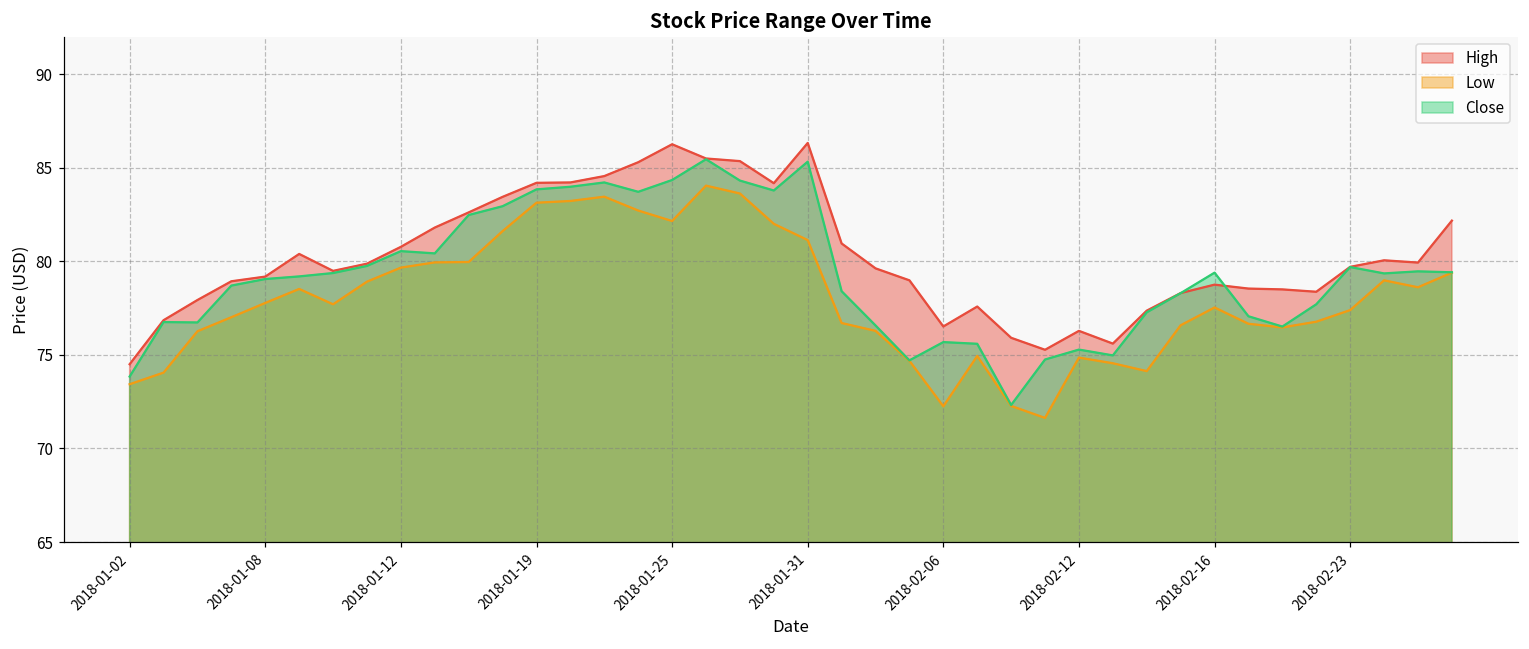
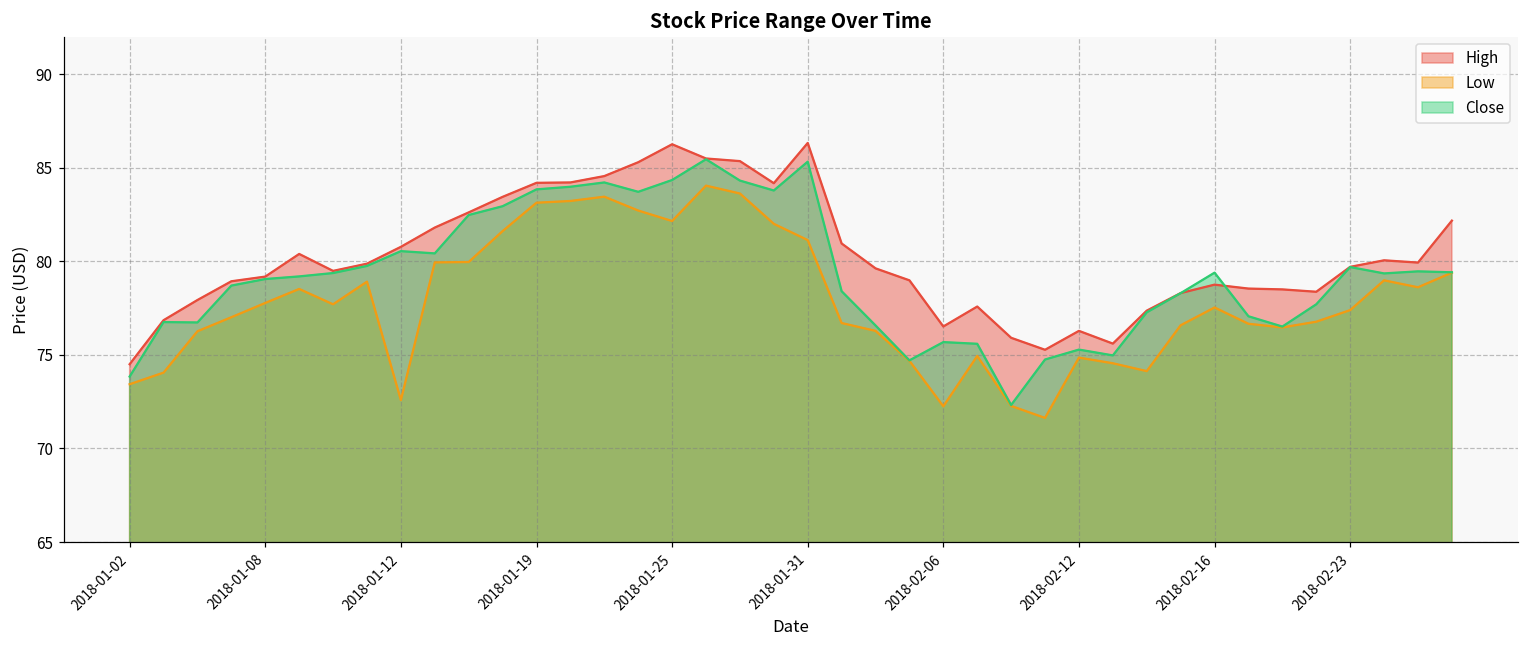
  {
    "High": {
      "2018-01-02": 74.5,
      "2018-01-12": 80.8,
      "2018-01-19": 84.2,
      "2018-01-25": 86.3,
      "2018-01-31": 86.3,
      "2018-02-06": 76.5,
      "2018-02-12": 76.3,
      "2018-02-16": 78.8
    },
    "Low": {
      "2018-01-02": 73.4,
      "2018-01-08": 77.8,
-     "2018-01-12": 79.7,
+     "2018-01-12": 72.6,
      "2018-01-19": 83.1,
      "2018-01-25": 82.2,
      "2018-01-31": 81.1,
      "2018-02-06": 72.3,
      "2018-02-12": 74.9,
      "2018-02-16": 77.5,
      "2018-02-23": 77.4
    },
    "Close": {
      "2018-01-02": 73.8,
      "2018-01-12": 80.5,
      "2018-01-19": 83.8,
      "2018-01-25": 84.3,
      "2018-01-31": 85.3,
      "2018-02-06": 75.7,
      "2018-02-12": 75.3,
      "2018-02-16": 79.4
    }
  }
